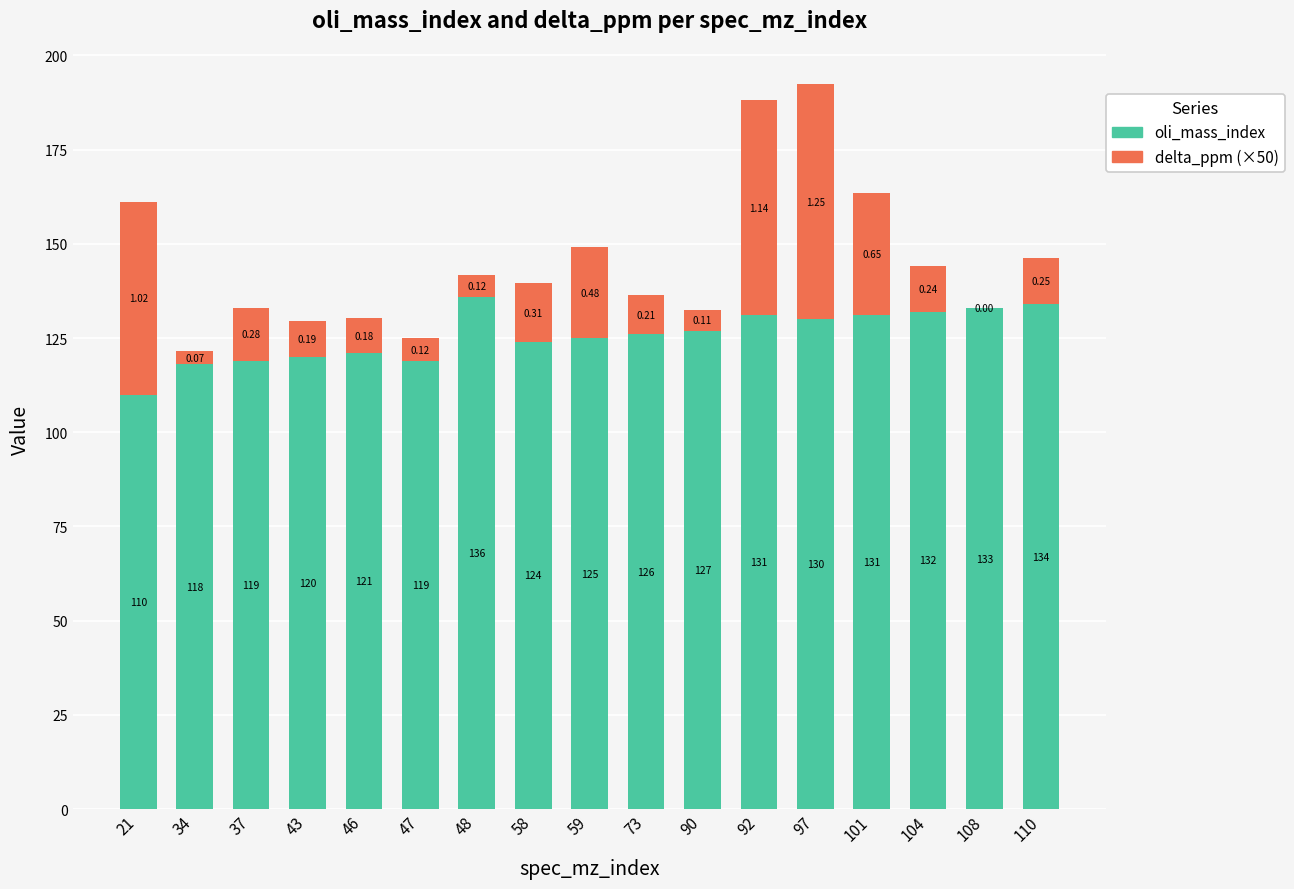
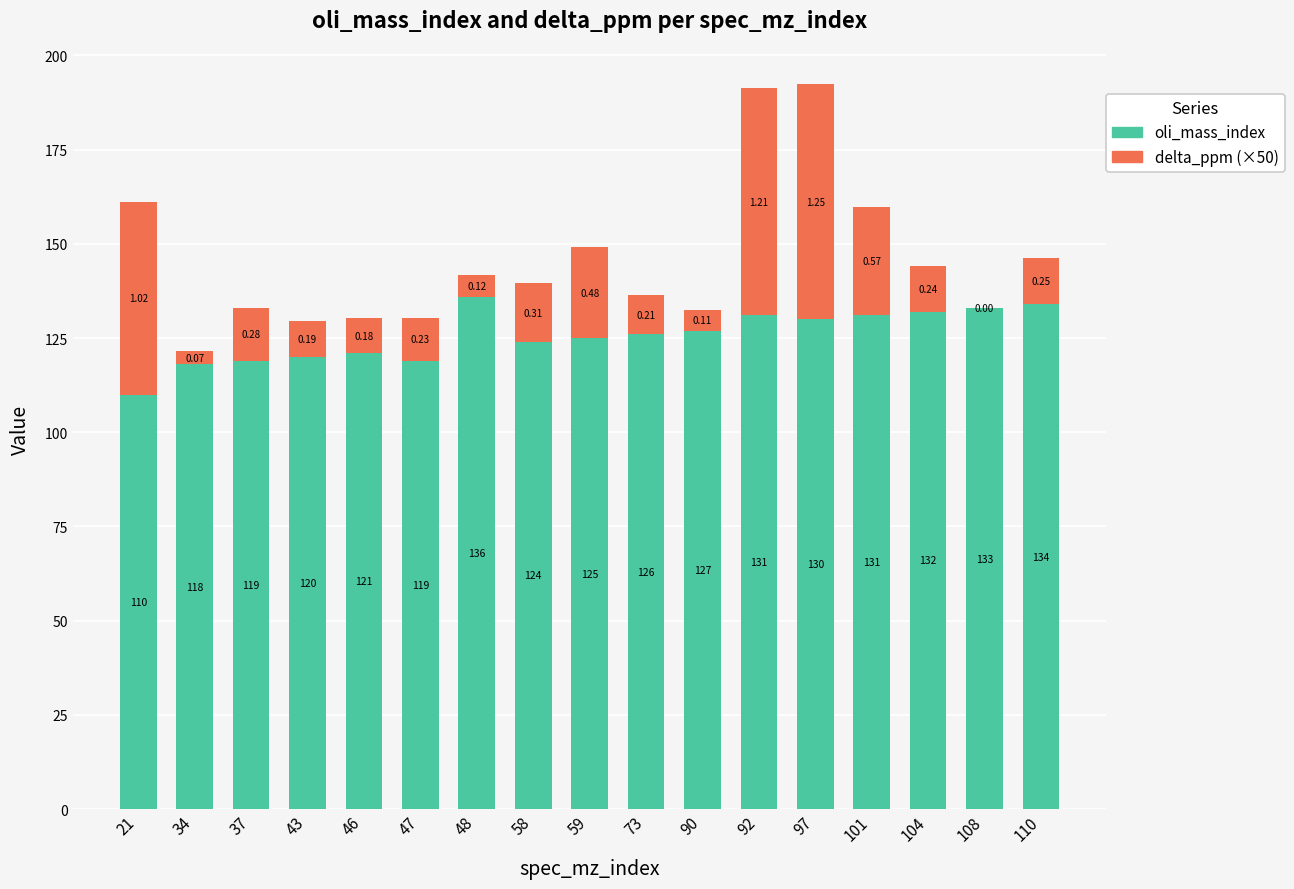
  {
    "oli_mass_index": {
      "21": 110,
      "34": 118,
      "37": 119,
      "43": 120,
      "46": 121,
      "47": 119,
      "48": 136,
      "58": 124,
      "59": 125,
      "73": 126,
      "90": 127,
      "92": 131,
      "97": 130,
      "101": 131,
      "104": 132,
      "108": 133,
      "110": 134
    },
    "delta_ppm (×50)": {
-     "47": 0.12,
-     "92": 1.14,
-     "101": 0.65
+     "47": 0.23,
+     "92": 1.21,
+     "101": 0.57
    }
  }
